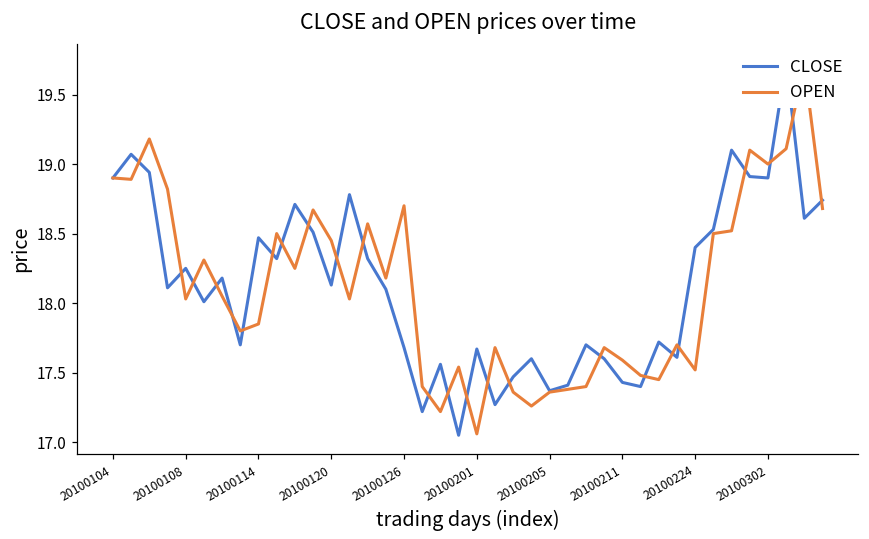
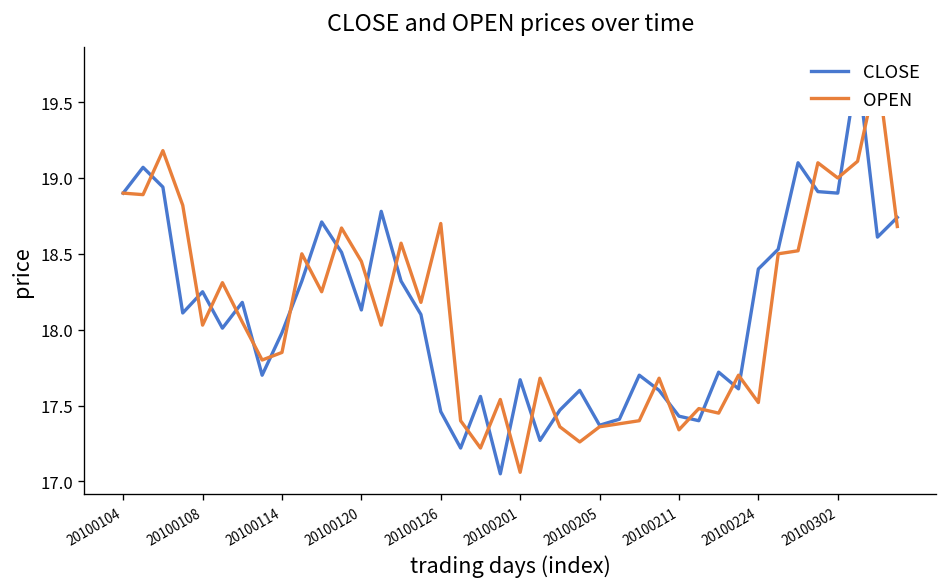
  {
    "CLOSE": {
      "20100108": 18.25,
-     "20100114": 18.47,
+     "20100114": 17.98,
      "20100120": 18.13,
-     "20100126": 17.68,
+     "20100126": 17.46,
      "20100201": 17.67,
      "20100211": 17.43,
      "20100224": 18.40,
      "20100302": 18.90
    },
    "OPEN": {
      "20100108": 18.03,
      "20100114": 17.85,
      "20100120": 18.45,
      "20100126": 18.70,
      "20100201": 17.06,
-     "20100211": 17.59,
+     "20100211": 17.34,
      "20100224": 17.52,
      "20100302": 19.00
    }
  }
